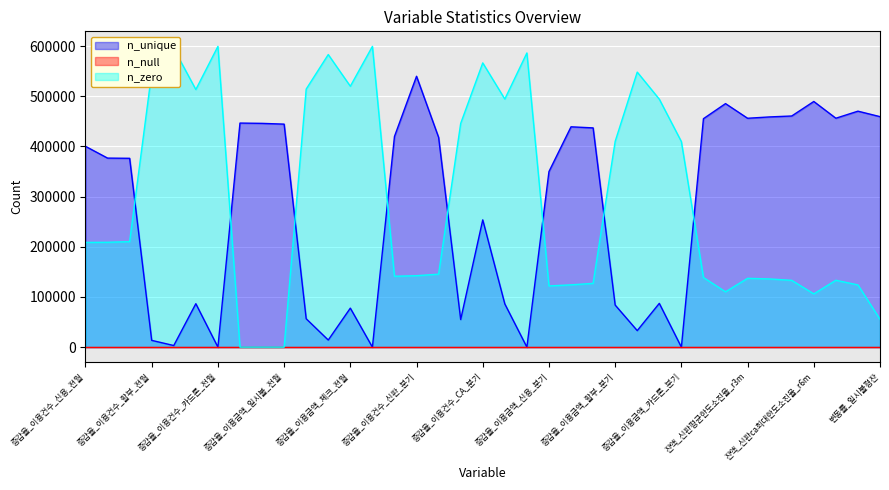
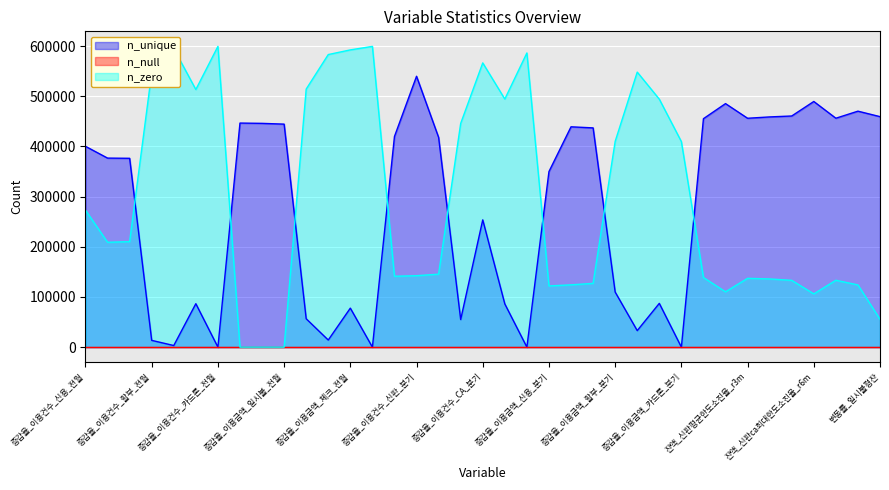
  {
    "n_unique": {
      "증감율_이용건수_신용_전월": 400000,
      "증감율_이용건수_할부_전월": 10000,
      "증감율_이용금액_일시불_전월": 440000,
      "증감율_이용금액_체크_전월": 80000,
      "증감율_이용건수_신판_분기": 540000,
      "증감율_이용건수_CA_분기": 250000,
      "증감율_이용금액_신용_분기": 350000,
-     "증감율_이용금액_할부_분기": 80000,
+     "증감율_이용금액_할부_분기": 110000,
      "잔액_신판평균한도소진율_r3m": 460000,
      "잔액_신판ca최대한도소진율_r6m": 490000,
      "변동률_일시불평잔": 460000
    },
    "n_null": {
      "증감율_이용건수_신용_전월": 0,
      "증감율_이용건수_할부_전월": 0,
      "증감율_이용금액_체크_전월": 0,
      "증감율_이용건수_신판_분기": 0,
      "증감율_이용건수_CA_분기": 0,
      "증감율_이용금액_신용_분기": 0,
      "증감율_이용금액_할부_분기": 0,
      "잔액_신판평균한도소진율_r3m": 0,
      "잔액_신판ca최대한도소진율_r6m": 0,
      "변동률_일시불평잔": 0
    },
    "n_zero": {
-     "증감율_이용건수_신용_전월": 210000,
+     "증감율_이용건수_신용_전월": 270000,
      "증감율_이용건수_카드론_전월": 600000,
-     "증감율_이용금액_체크_전월": 520000,
+     "증감율_이용금액_체크_전월": 590000,
      "증감율_이용건수_신판_분기": 140000,
      "증감율_이용건수_CA_분기": 570000,
      "증감율_이용금액_신용_분기": 120000,
      "증감율_이용금액_할부_분기": 410000,
      "증감율_이용금액_카드론_분기": 410000,
      "잔액_신판평균한도소진율_r3m": 140000,
      "잔액_신판ca최대한도소진율_r6m": 110000,
      "변동률_일시불평잔": 60000
    }
  }
